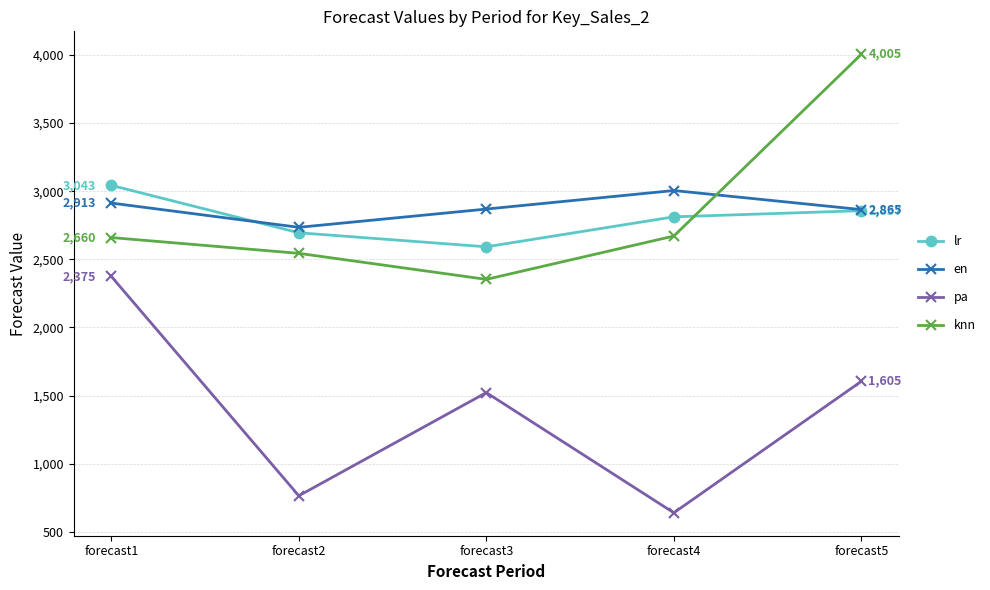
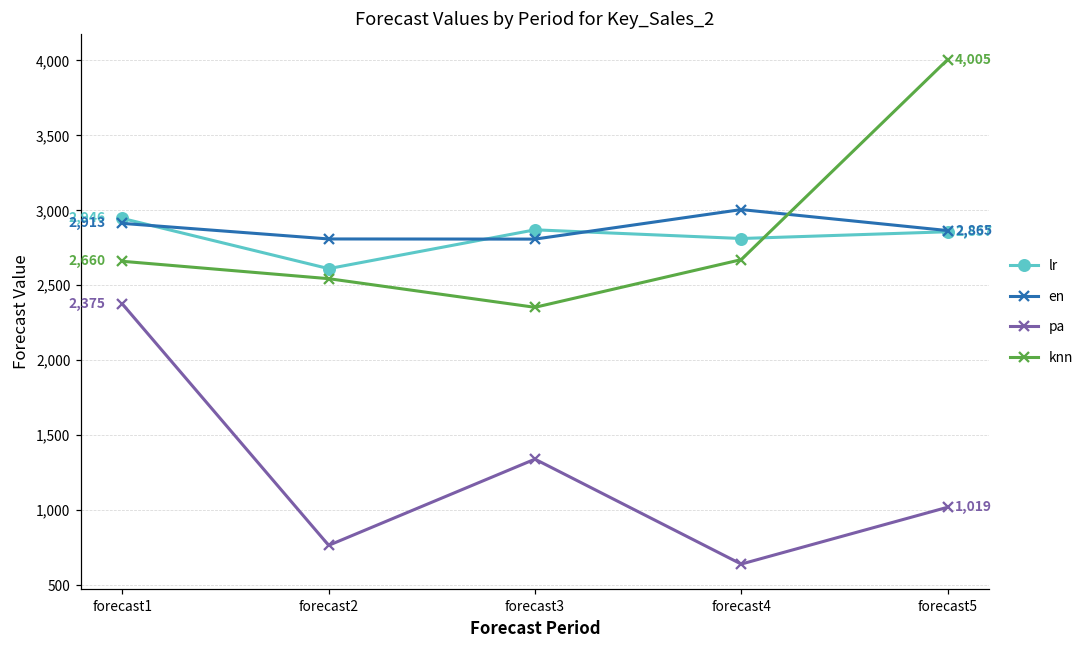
  {
    "lr": {
-     "forecast1": "3,043",
-     "forecast2": "2,700",
-     "forecast3": "2,590"
+     "forecast1": "2,946",
+     "forecast2": "2,610",
+     "forecast3": "2,870"
    },
    "en": {
-     "forecast2": "2,740",
-     "forecast3": "2,870",
+     "forecast2": "2,810",
+     "forecast3": "2,810",
      "forecast4": "3,010"
    },
    "pa": {
      "forecast1": "2,375",
-     "forecast3": "1,520",
-     "forecast5": "1,605"
+     "forecast3": "1,340",
+     "forecast5": "1,019"
    },
    "knn": {
      "forecast1": "2,660",
      "forecast5": "4,005"
    }
  }
